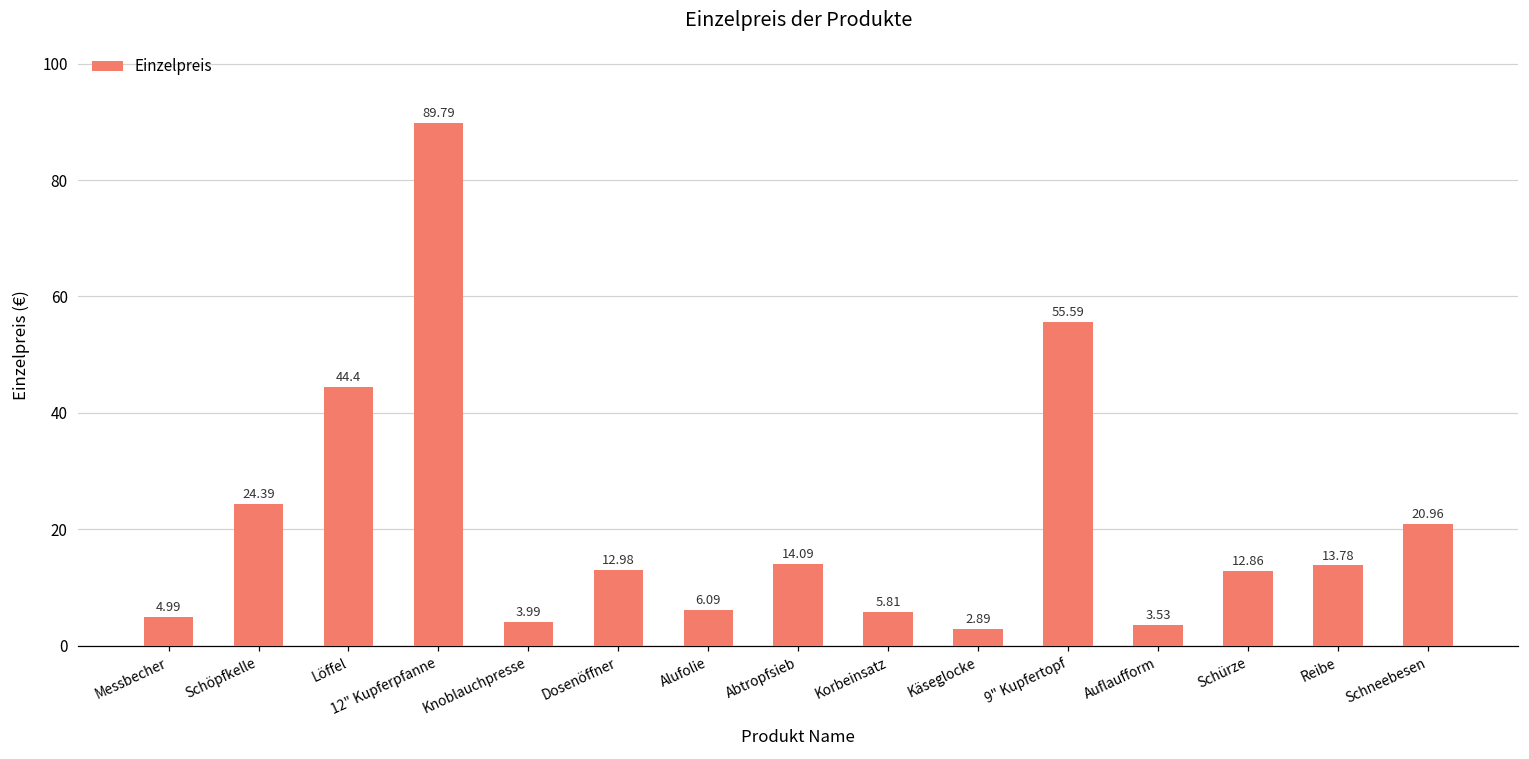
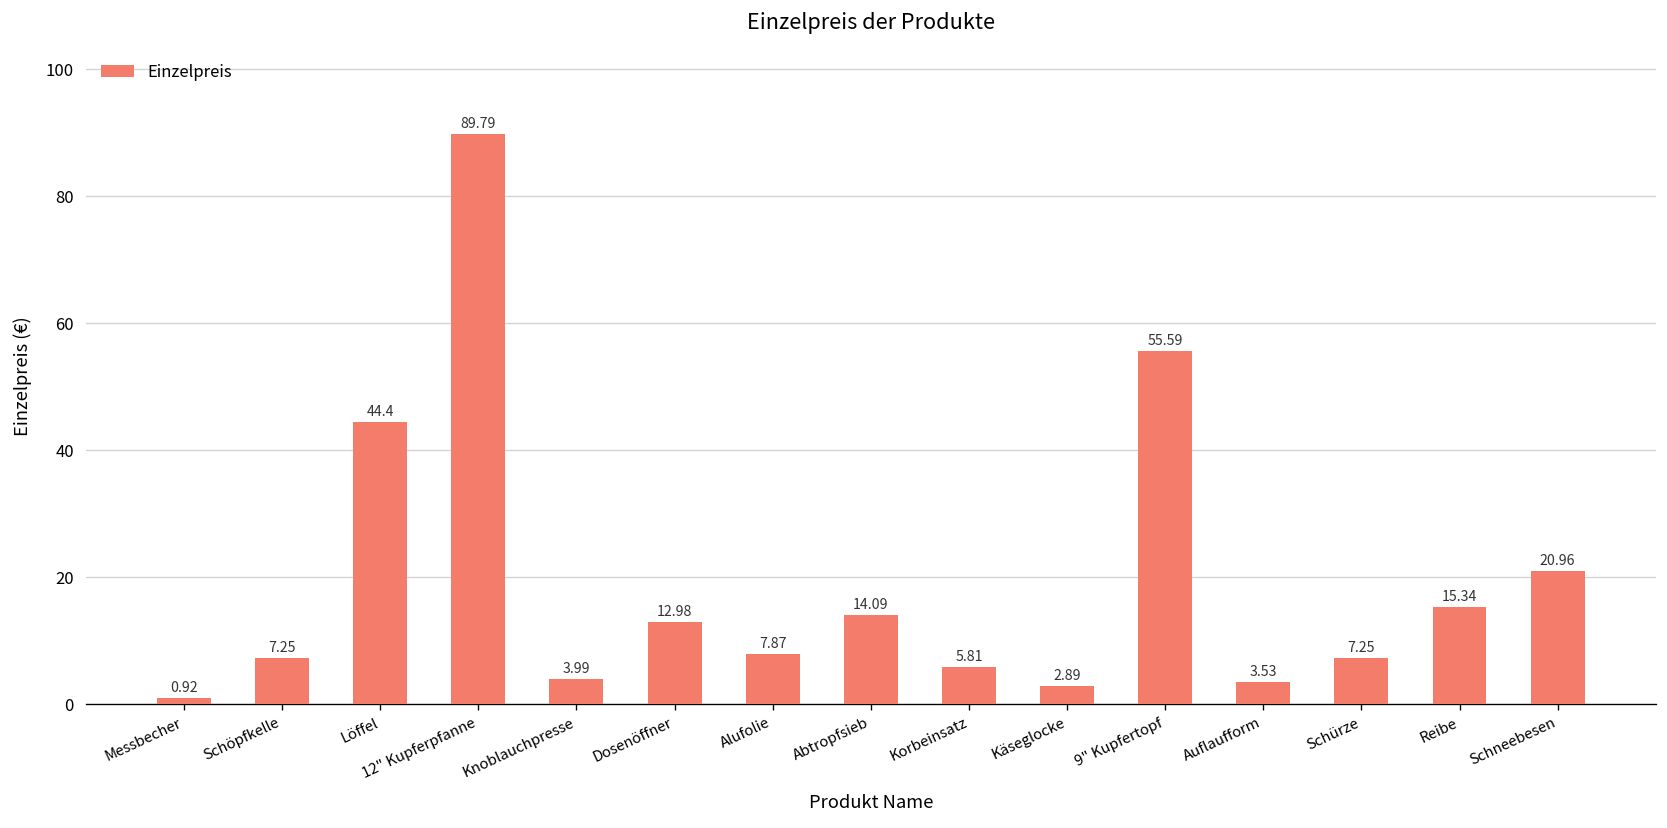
  {
-   "Messbecher": 4.99,
-   "Schöpfkelle": 24.39,
+   "Messbecher": 0.92,
+   "Schöpfkelle": 7.25,
    "Löffel": 44.4,
    "12\" Kupferpfanne": 89.79,
    "Knoblauchpresse": 3.99,
    "Dosenöffner": 12.98,
-   "Alufolie": 6.09,
+   "Alufolie": 7.87,
    "Abtropfsieb": 14.09,
    "Korbeinsatz": 5.81,
    "Käseglocke": 2.89,
    "9\" Kupfertopf": 55.59,
    "Auflaufform": 3.53,
-   "Schürze": 12.86,
-   "Reibe": 13.78,
+   "Schürze": 7.25,
+   "Reibe": 15.34,
    "Schneebesen": 20.96
  }
